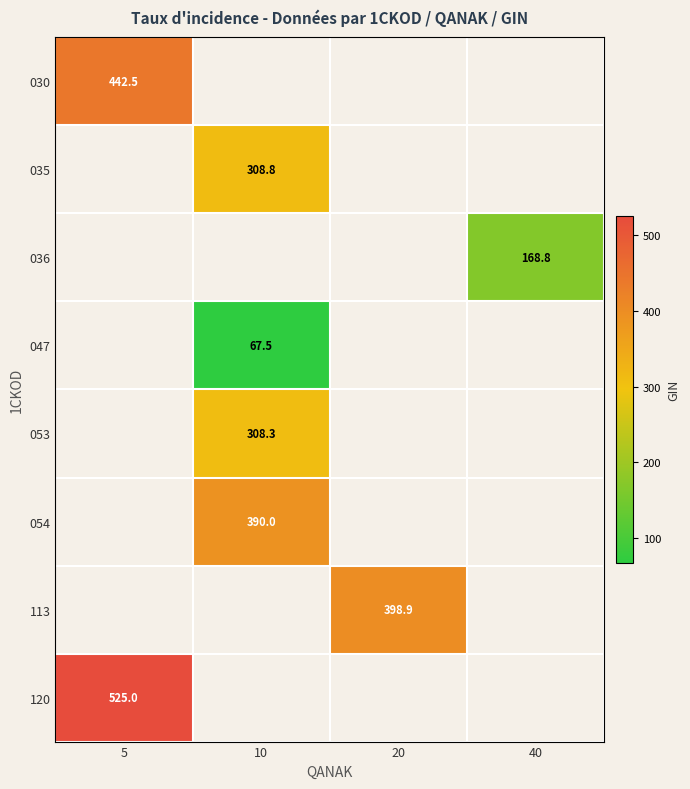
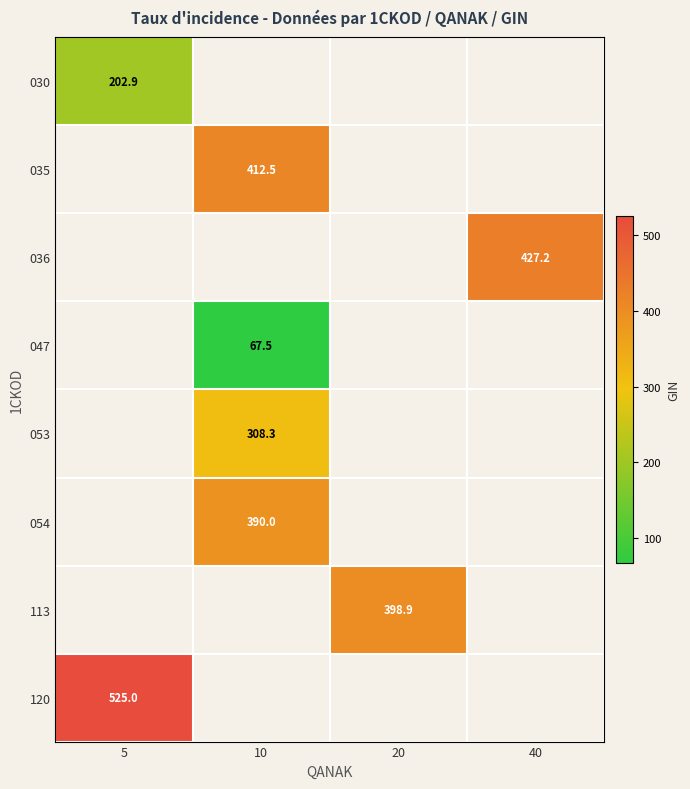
  {
    "030": {
-     "5": 442.5
+     "5": 202.9
    },
    "035": {
-     "10": 308.8
+     "10": 412.5
    },
    "036": {
-     "40": 168.8
+     "40": 427.2
    },
    "047": {
      "10": 67.5
    },
    "053": {
      "10": 308.3
    },
    "054": {
      "10": 390.0
    },
    "113": {
      "20": 398.9
    },
    "120": {
      "5": 525.0
    }
  }
